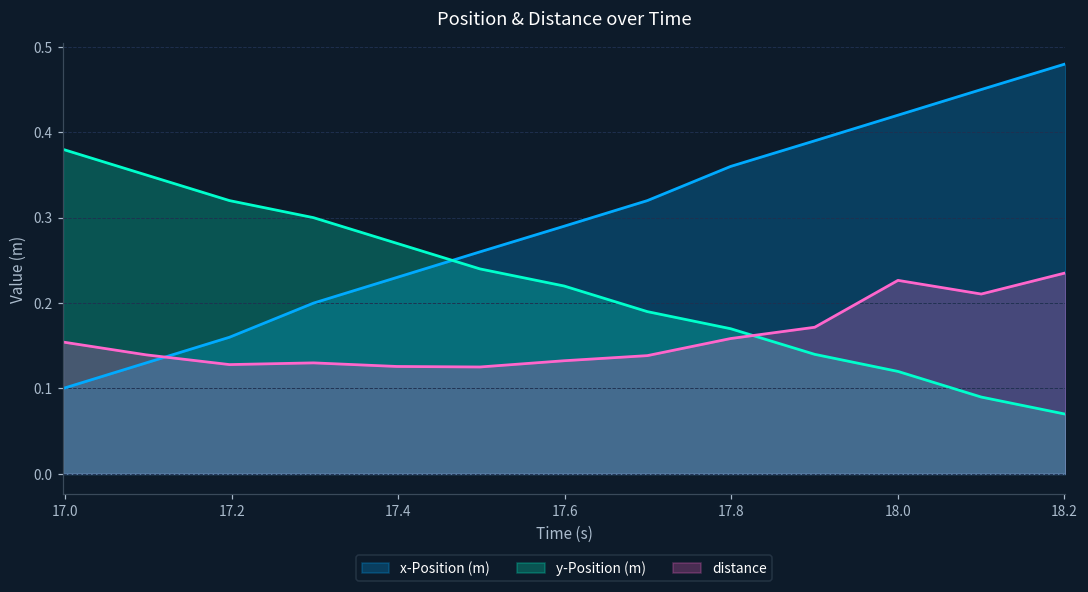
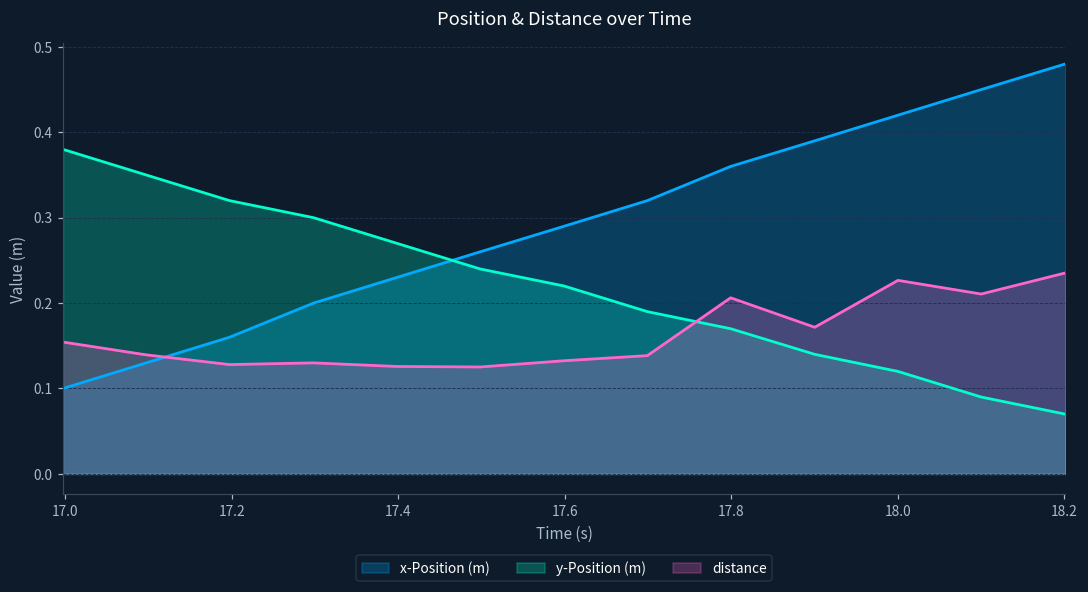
  {
    "distance": {
      "17.6": 0.13,
-     "17.8": 0.16,
+     "17.8": 0.21,
      "18.0": 0.23,
      "18.2": 0.24
    }
  }
